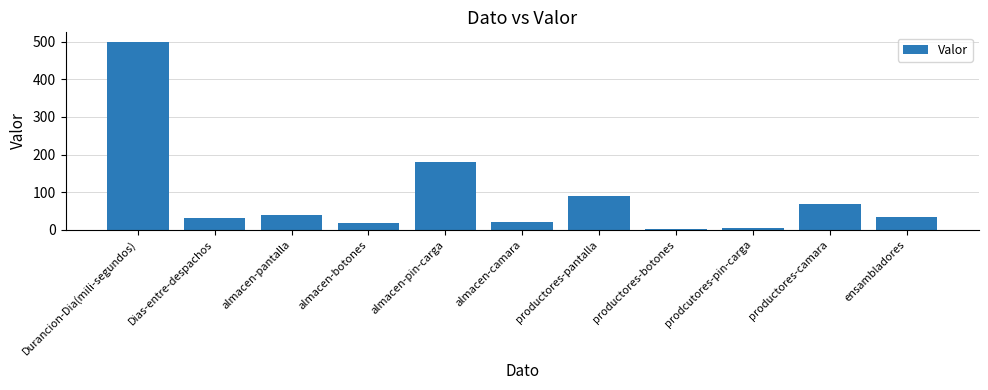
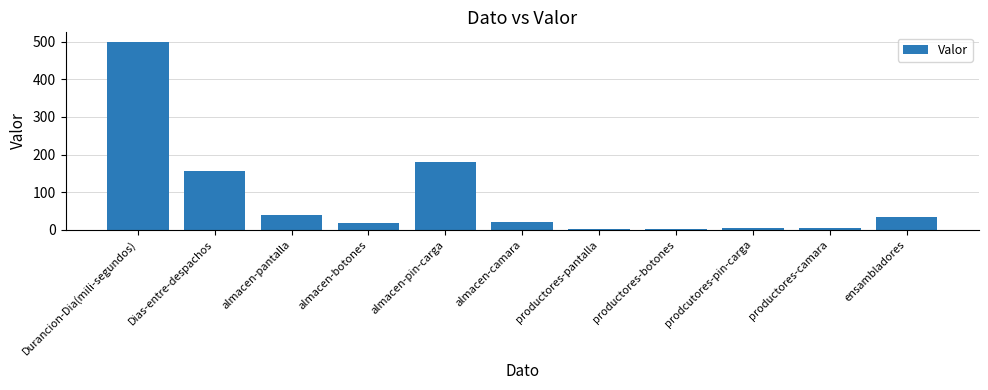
  {
    "Durancion-Dia(mili-segundos)": 500,
-   "Dias-entre-despachos": 30,
+   "Dias-entre-despachos": 160,
    "almacen-pantalla": 40,
    "almacen-botones": 20,
    "almacen-pin-carga": 180,
    "almacen-camara": 20,
-   "productores-pantalla": 90,
-   "productores-camara": 70,
+   "productores-pantalla": 0,
+   "productores-camara": 10,
    "ensambladores": 30
  }
